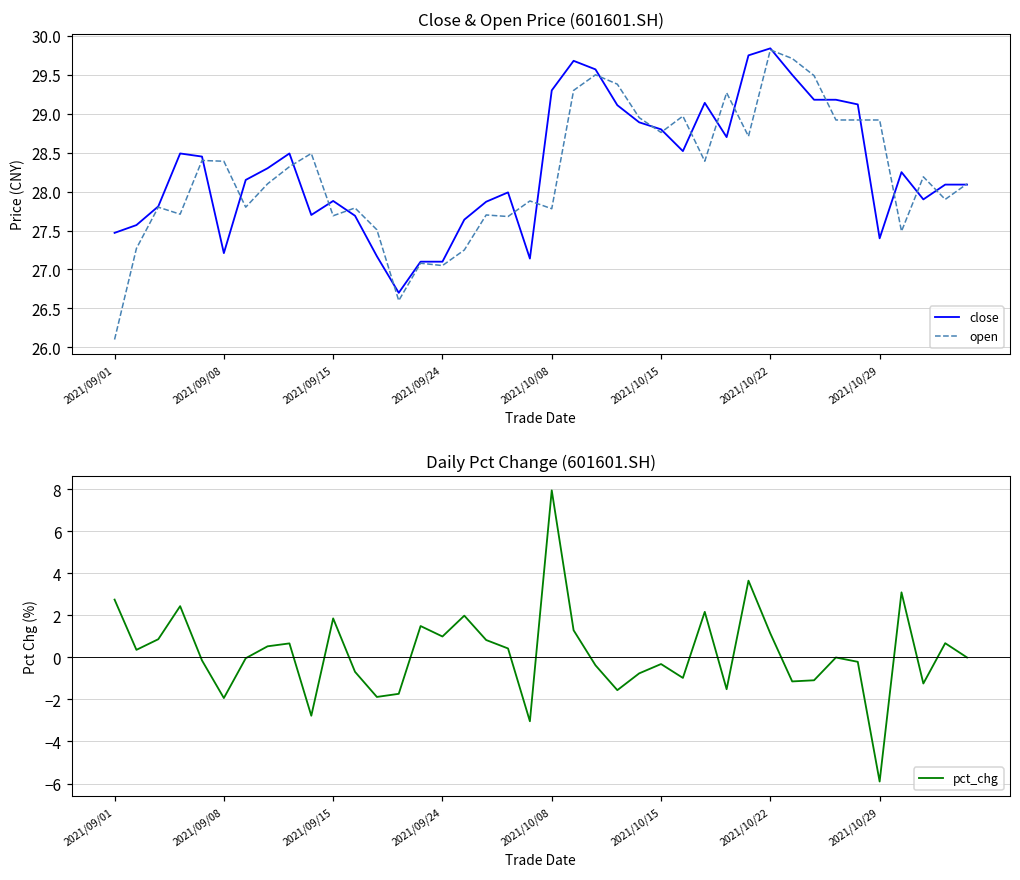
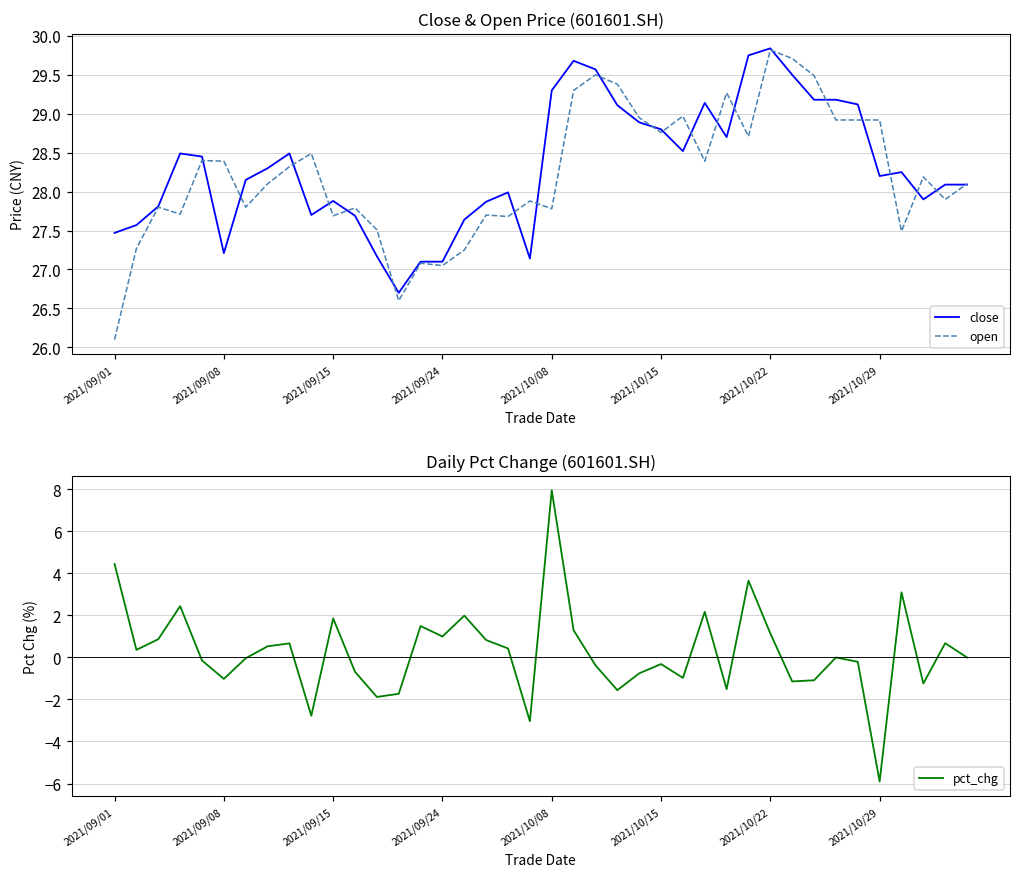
  {
    "Close & Open Price (601601.SH)": {
      "close": {
        "2021/09/01": 27.5,
        "2021/09/08": 27.2,
        "2021/09/15": 27.9,
        "2021/09/24": 27.1,
        "2021/10/08": 29.3,
        "2021/10/15": 28.8,
-       "2021/10/29": 27.4
+       "2021/10/29": 28.2
      },
      "open": {
        "2021/09/01": 26.1,
        "2021/09/08": 28.4,
        "2021/09/15": 27.7,
        "2021/09/24": 27.1,
        "2021/10/08": 27.8,
        "2021/10/15": 28.8,
        "2021/10/29": 28.9
      }
    },
    "Daily Pct Change (601601.SH)": {
-     "2021/09/01": 2.8,
-     "2021/09/08": -1.9,
+     "2021/09/01": 4.4,
+     "2021/09/08": -1.0,
      "2021/09/15": 1.9,
      "2021/09/24": 1.0,
      "2021/10/08": 8.0,
      "2021/10/15": -0.3,
      "2021/10/22": 1.1,
      "2021/10/29": -5.9
    }
  }
